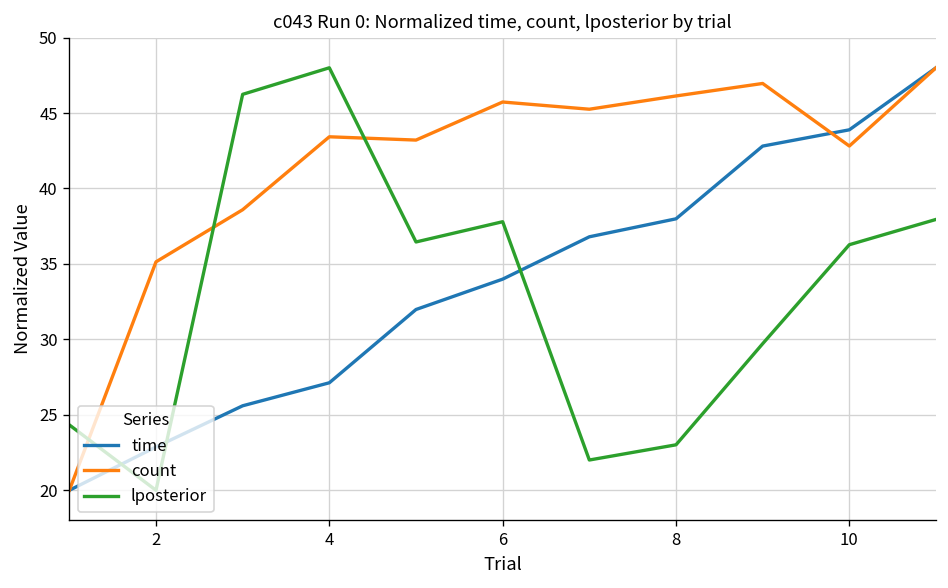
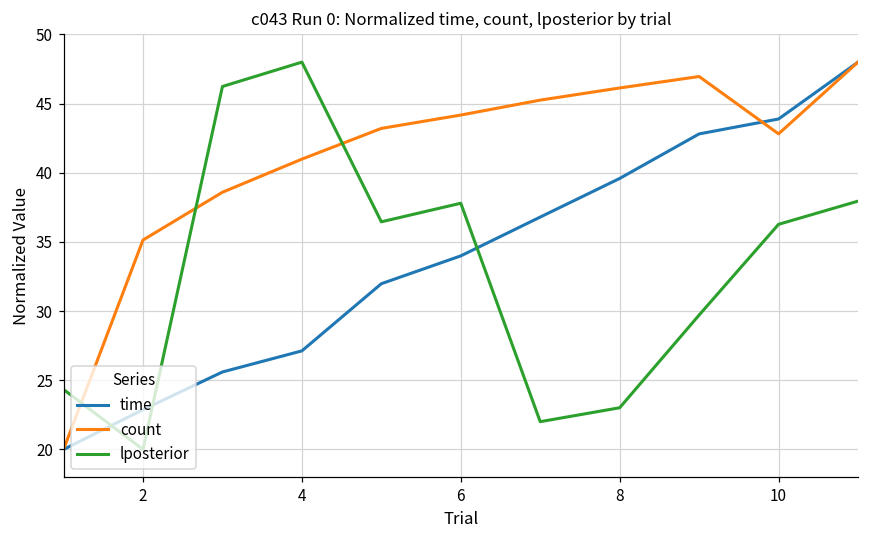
  {
    "time": {
      "4": 27.1,
      "6": 34.0,
-     "8": 38.0,
+     "8": 39.6,
      "10": 43.9
    },
    "count": {
      "2": 35.1,
-     "4": 43.4,
-     "6": 45.7,
+     "4": 41.0,
+     "6": 44.2,
      "8": 46.1,
      "10": 42.8
    },
    "lposterior": {
      "4": 48.0,
      "6": 37.8,
      "8": 23.0,
      "10": 36.3
    }
  }
